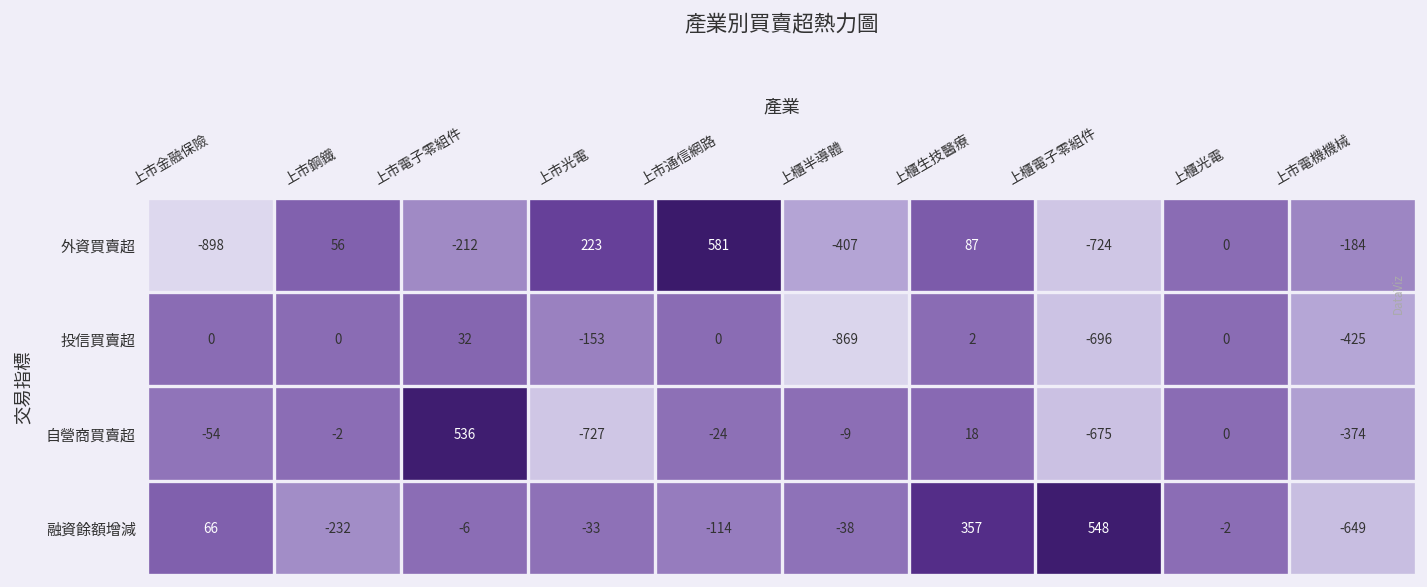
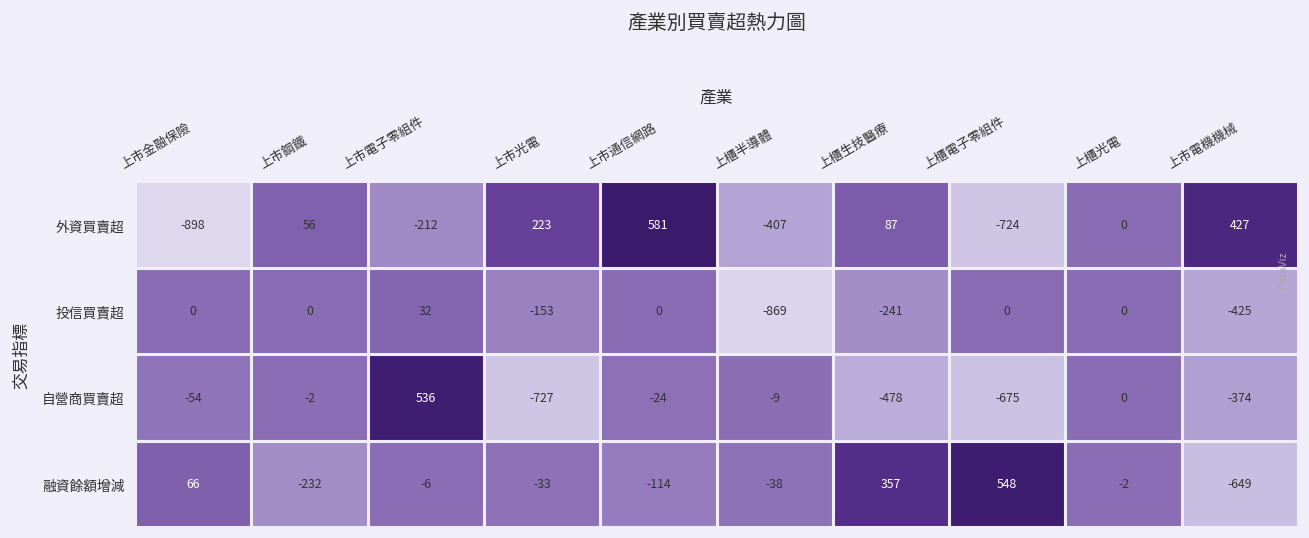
  {
    "外資買賣超": {
      "上市金融保險": -898,
      "上市鋼鐵": 56,
      "上市電子零組件": -212,
      "上市光電": 223,
      "上市通信網路": 581,
      "上櫃半導體": -407,
      "上櫃生技醫療": 87,
      "上櫃電子零組件": -724,
      "上櫃光電": 0,
-     "上市電機機械": -184
+     "上市電機機械": 427
    },
    "投信買賣超": {
      "上市金融保險": 0,
      "上市鋼鐵": 0,
      "上市電子零組件": 32,
      "上市光電": -153,
      "上市通信網路": 0,
      "上櫃半導體": -869,
-     "上櫃生技醫療": 2,
-     "上櫃電子零組件": -696,
+     "上櫃生技醫療": -241,
+     "上櫃電子零組件": 0,
      "上櫃光電": 0,
      "上市電機機械": -425
    },
    "自營商買賣超": {
      "上市金融保險": -54,
      "上市鋼鐵": -2,
      "上市電子零組件": 536,
      "上市光電": -727,
      "上市通信網路": -24,
      "上櫃半導體": -9,
-     "上櫃生技醫療": 18,
+     "上櫃生技醫療": -478,
      "上櫃電子零組件": -675,
      "上櫃光電": 0,
      "上市電機機械": -374
    },
    "融資餘額增減": {
      "上市金融保險": 66,
      "上市鋼鐵": -232,
      "上市電子零組件": -6,
      "上市光電": -33,
      "上市通信網路": -114,
      "上櫃半導體": -38,
      "上櫃生技醫療": 357,
      "上櫃電子零組件": 548,
      "上櫃光電": -2,
      "上市電機機械": -649
    }
  }
